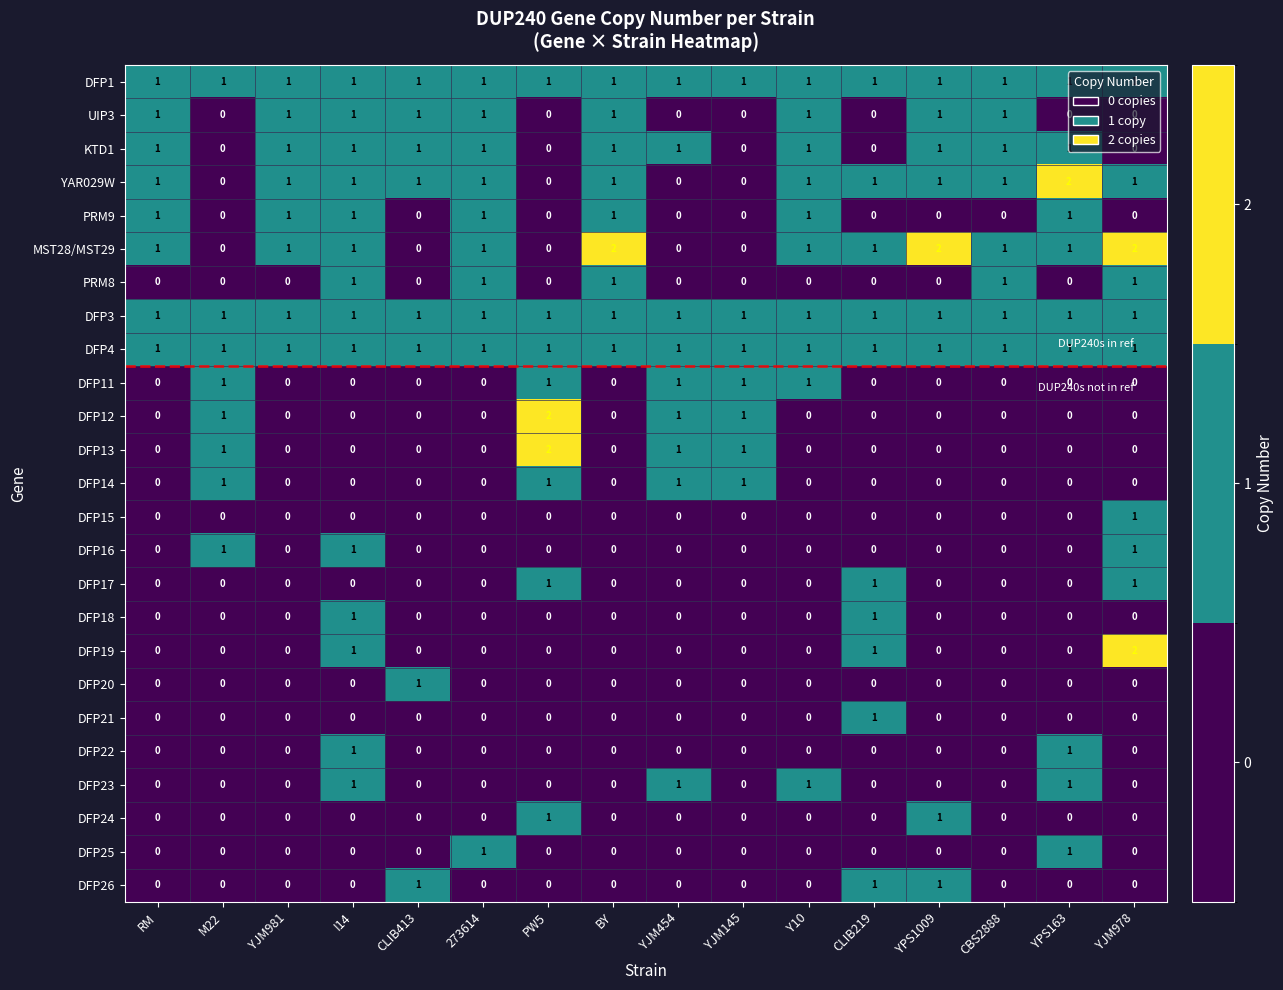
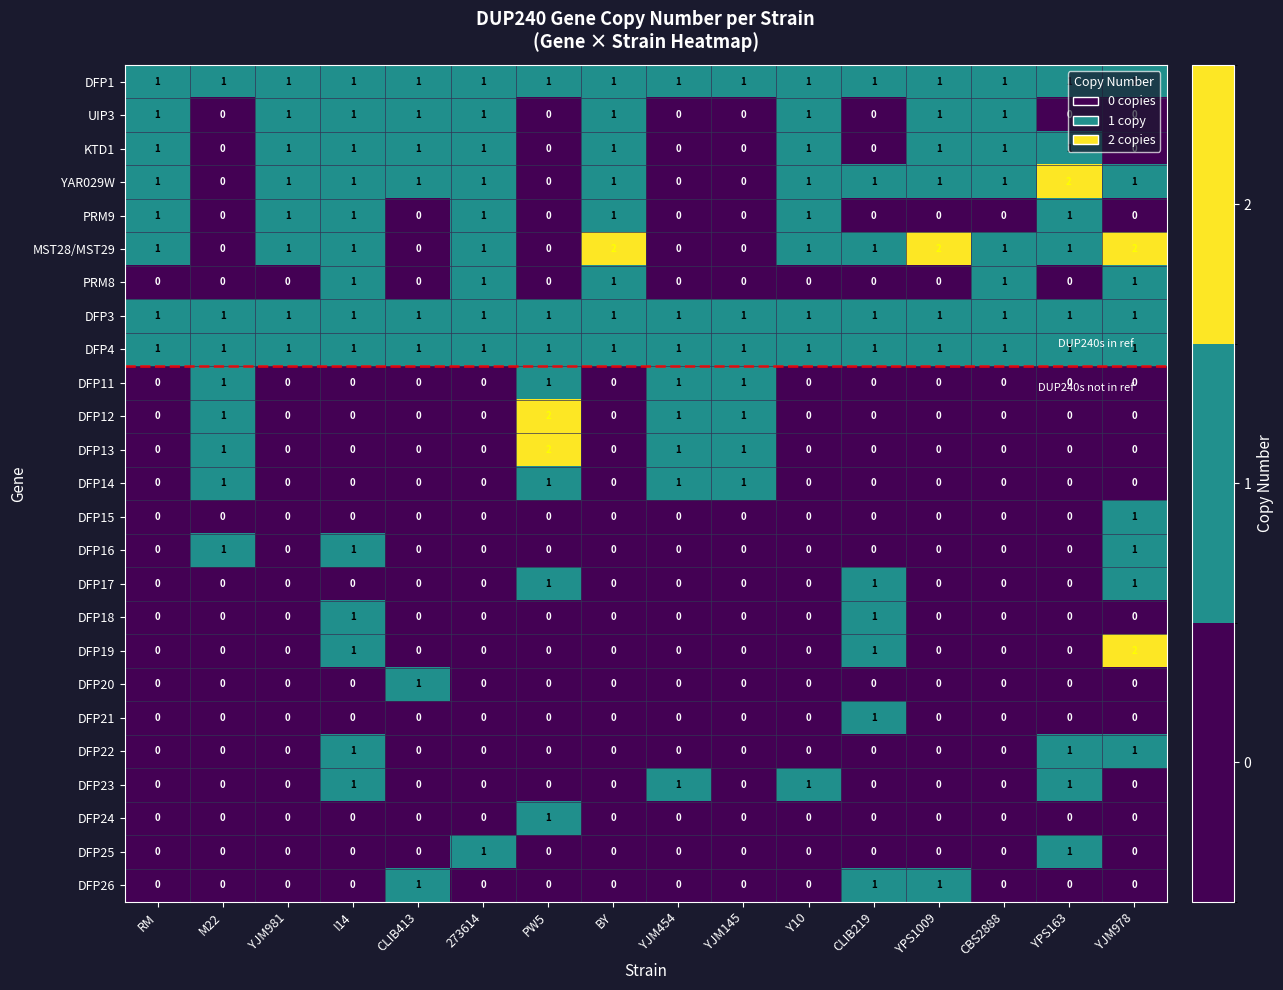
  {
    "KTD1": {
      "RM": 1,
      "M22": 0,
      "YJM981": 1,
      "I14": 1,
      "CLIB413": 1,
      "273614": 1,
      "PW5": 0,
      "BY": 1,
-     "YJM454": 1,
+     "YJM454": 0,
      "YJM145": 0,
      "Y10": 1,
      "CLIB219": 0,
      "YPS1009": 1,
      "CBS2888": 1
    },
    "DFP11": {
      "RM": 0,
      "M22": 1,
      "YJM981": 0,
      "I14": 0,
      "CLIB413": 0,
      "273614": 0,
      "PW5": 1,
      "BY": 0,
      "YJM454": 1,
      "YJM145": 1,
-     "Y10": 1,
+     "Y10": 0,
      "CLIB219": 0,
      "YPS1009": 0,
      "CBS2888": 0
    },
    "DFP22": {
      "RM": 0,
      "M22": 0,
      "YJM981": 0,
      "I14": 1,
      "CLIB413": 0,
      "273614": 0,
      "PW5": 0,
      "BY": 0,
      "YJM454": 0,
      "YJM145": 0,
      "Y10": 0,
      "CLIB219": 0,
      "YPS1009": 0,
      "CBS2888": 0,
      "YPS163": 1,
-     "YJM978": 0
+     "YJM978": 1
    },
    "DFP24": {
      "RM": 0,
      "M22": 0,
      "YJM981": 0,
      "I14": 0,
      "CLIB413": 0,
      "273614": 0,
      "PW5": 1,
      "BY": 0,
      "YJM454": 0,
      "YJM145": 0,
      "Y10": 0,
      "CLIB219": 0,
-     "YPS1009": 1,
+     "YPS1009": 0,
      "CBS2888": 0,
      "YPS163": 0,
      "YJM978": 0
    }
  }
